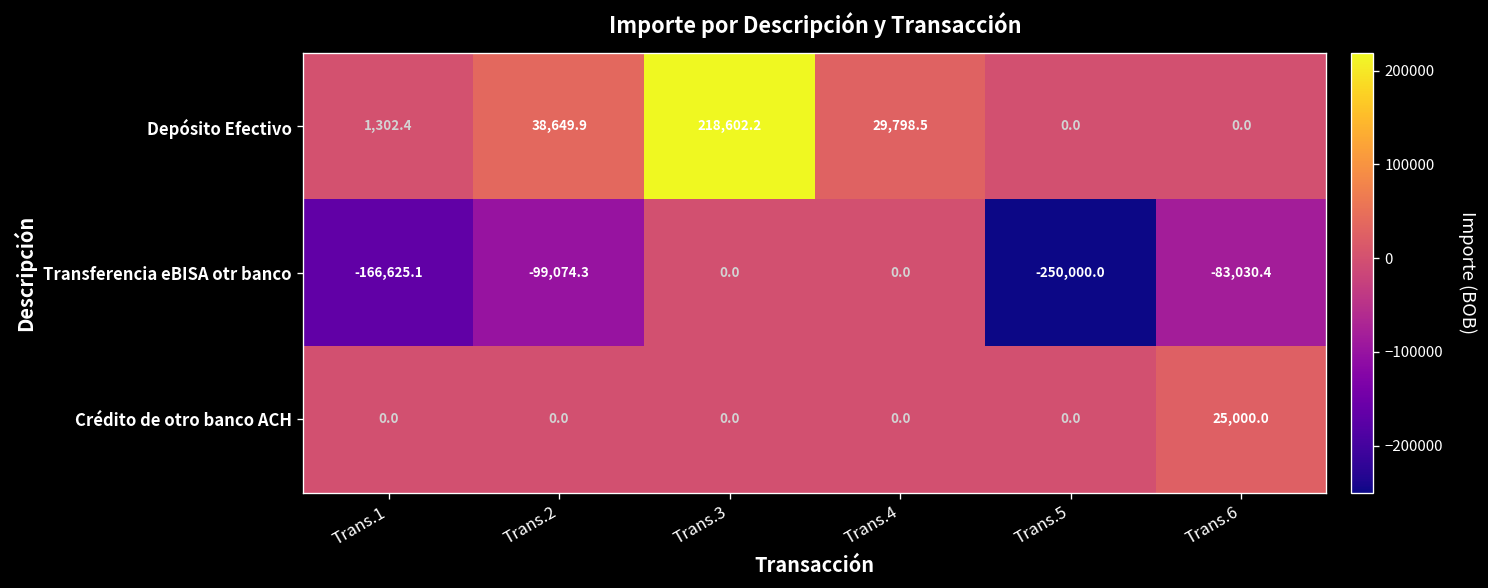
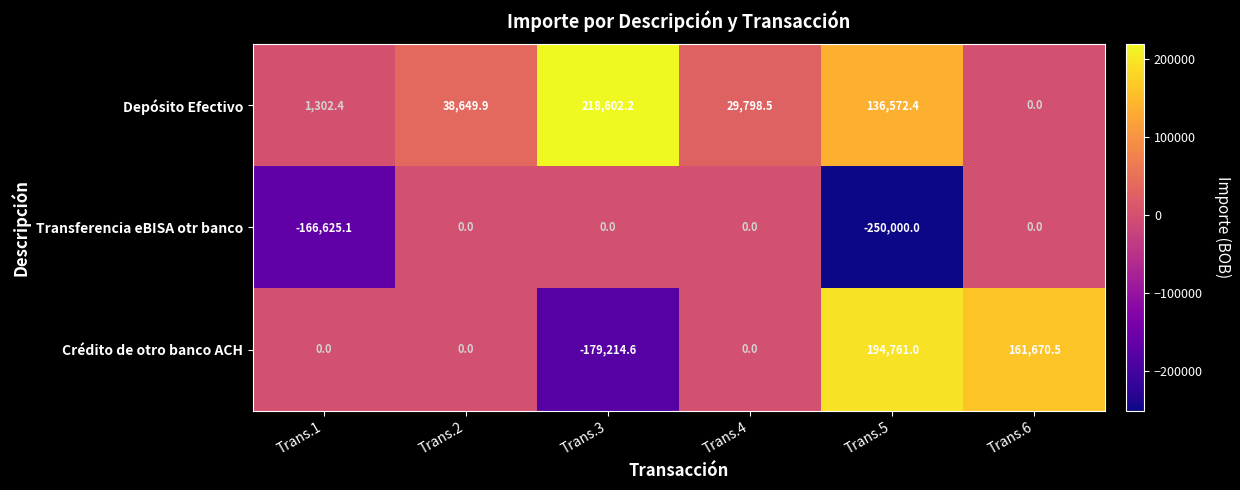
  {
    "Depósito Efectivo": {
      "Trans.1": "1,302.4",
      "Trans.2": "38,649.9",
      "Trans.3": "218,602.2",
      "Trans.4": "29,798.5",
-     "Trans.5": "0.0",
+     "Trans.5": "136,572.4",
      "Trans.6": "0.0"
    },
    "Transferencia eBISA otr banco": {
      "Trans.1": "-166,625.1",
-     "Trans.2": "-99,074.3",
+     "Trans.2": "0.0",
      "Trans.3": "0.0",
      "Trans.4": "0.0",
      "Trans.5": "-250,000.0",
-     "Trans.6": "-83,030.4"
+     "Trans.6": "0.0"
    },
    "Crédito de otro banco ACH": {
      "Trans.1": "0.0",
      "Trans.2": "0.0",
-     "Trans.3": "0.0",
+     "Trans.3": "-179,214.6",
      "Trans.4": "0.0",
-     "Trans.5": "0.0",
-     "Trans.6": "25,000.0"
+     "Trans.5": "194,761.0",
+     "Trans.6": "161,670.5"
    }
  }
